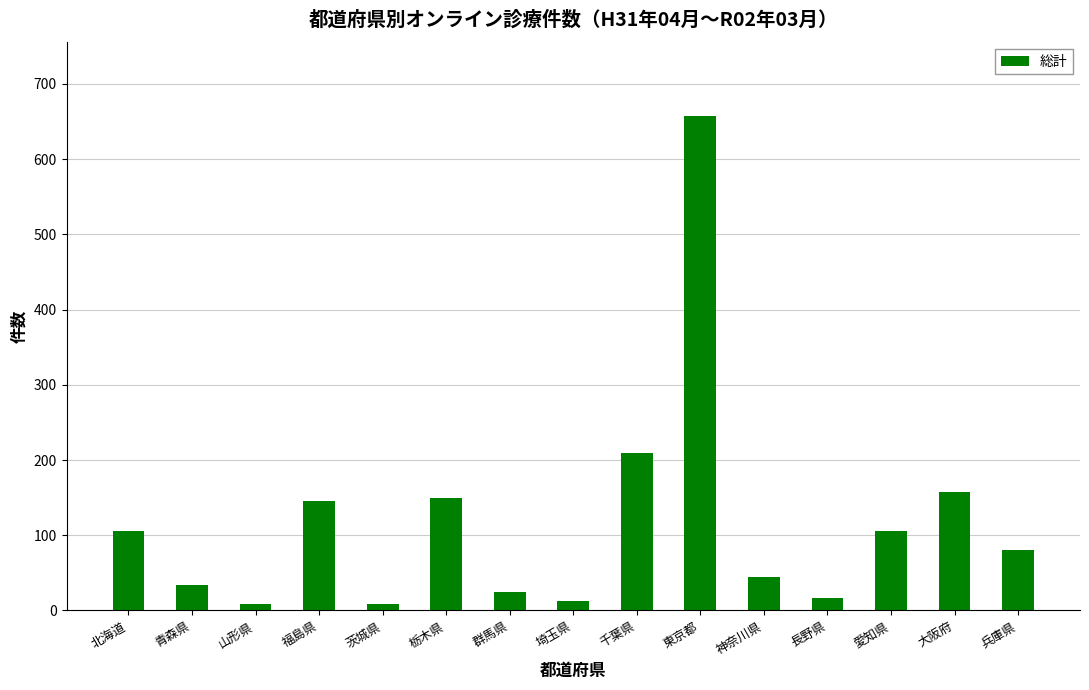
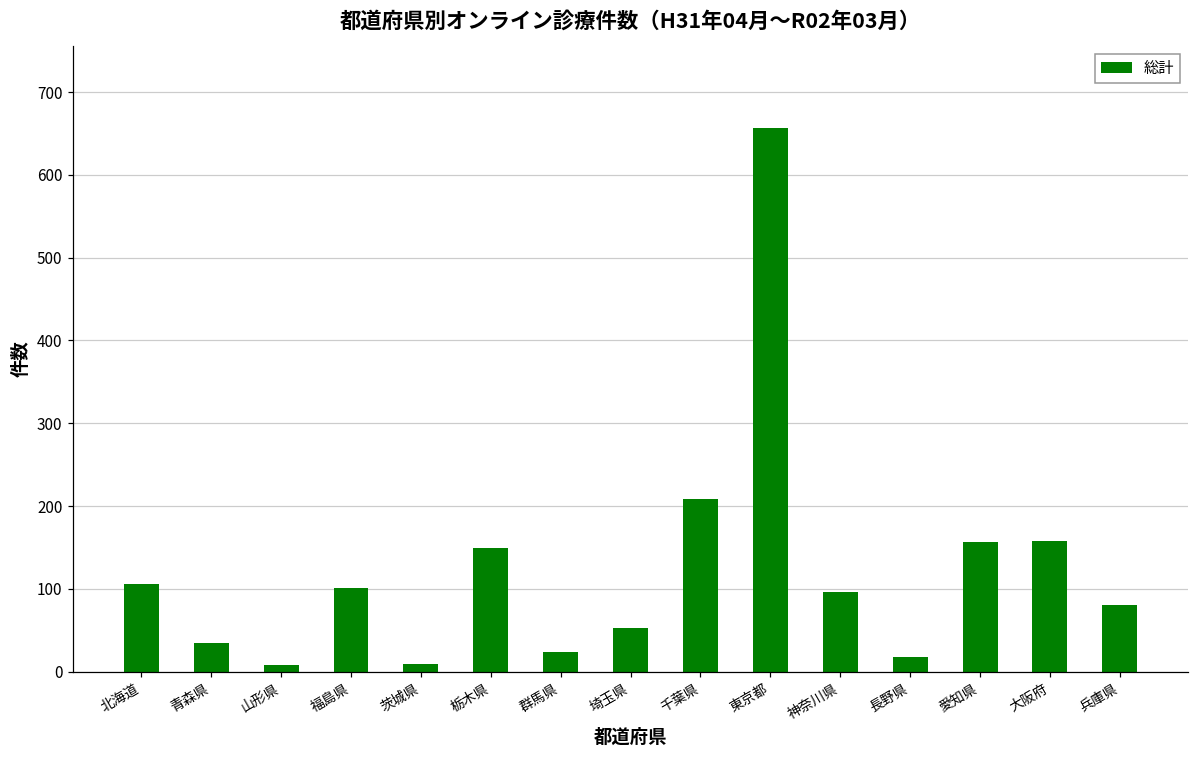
  {
    "北海道": 110,
    "青森県": 30,
    "山形県": 10,
-   "福島県": 150,
+   "福島県": 100,
    "茨城県": 10,
    "栃木県": 150,
    "群馬県": 20,
-   "埼玉県": 10,
+   "埼玉県": 50,
    "千葉県": 210,
    "東京都": 660,
-   "神奈川県": 50,
+   "神奈川県": 100,
    "長野県": 20,
-   "愛知県": 110,
+   "愛知県": 160,
    "大阪府": 160,
    "兵庫県": 80
  }
